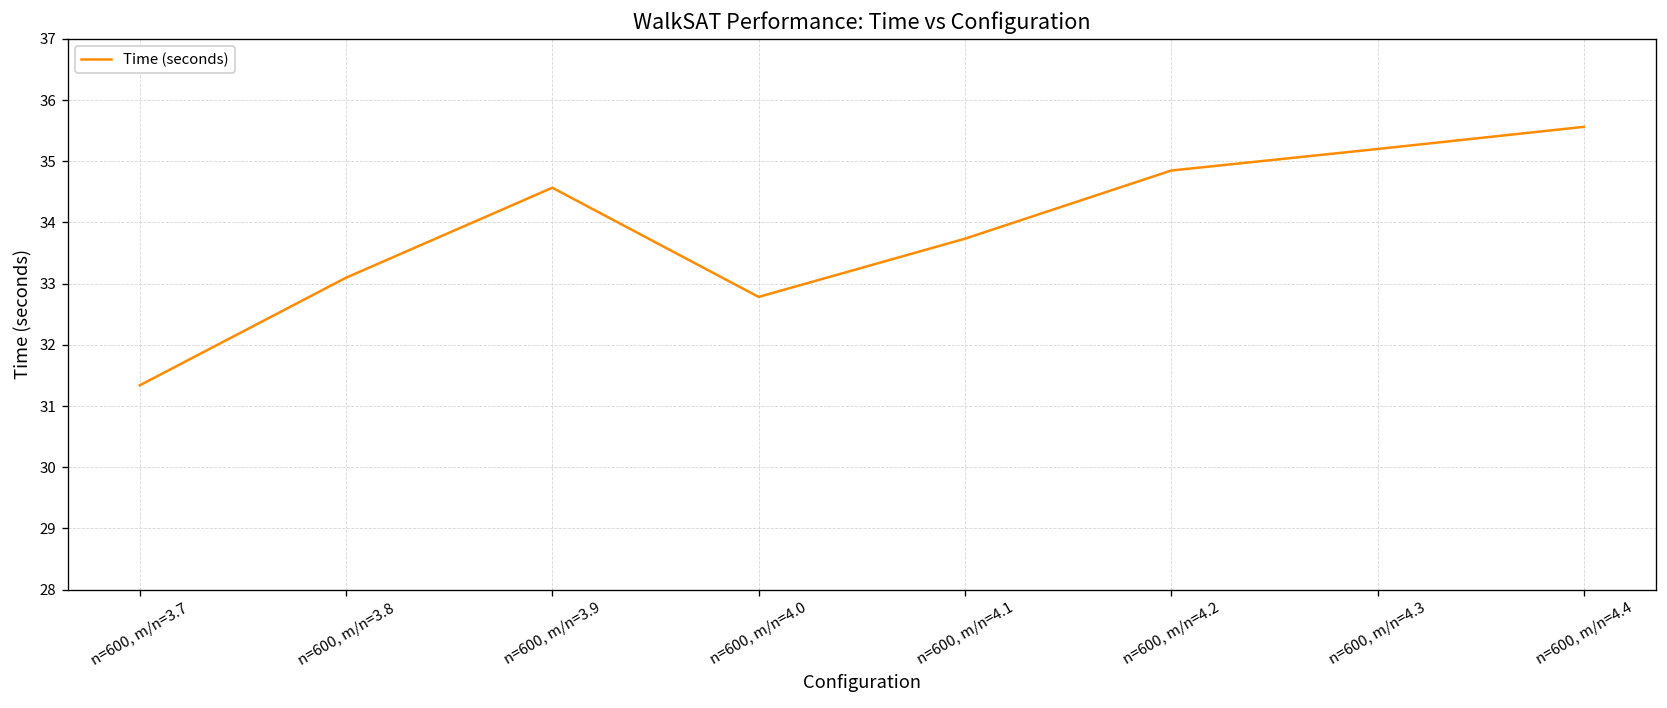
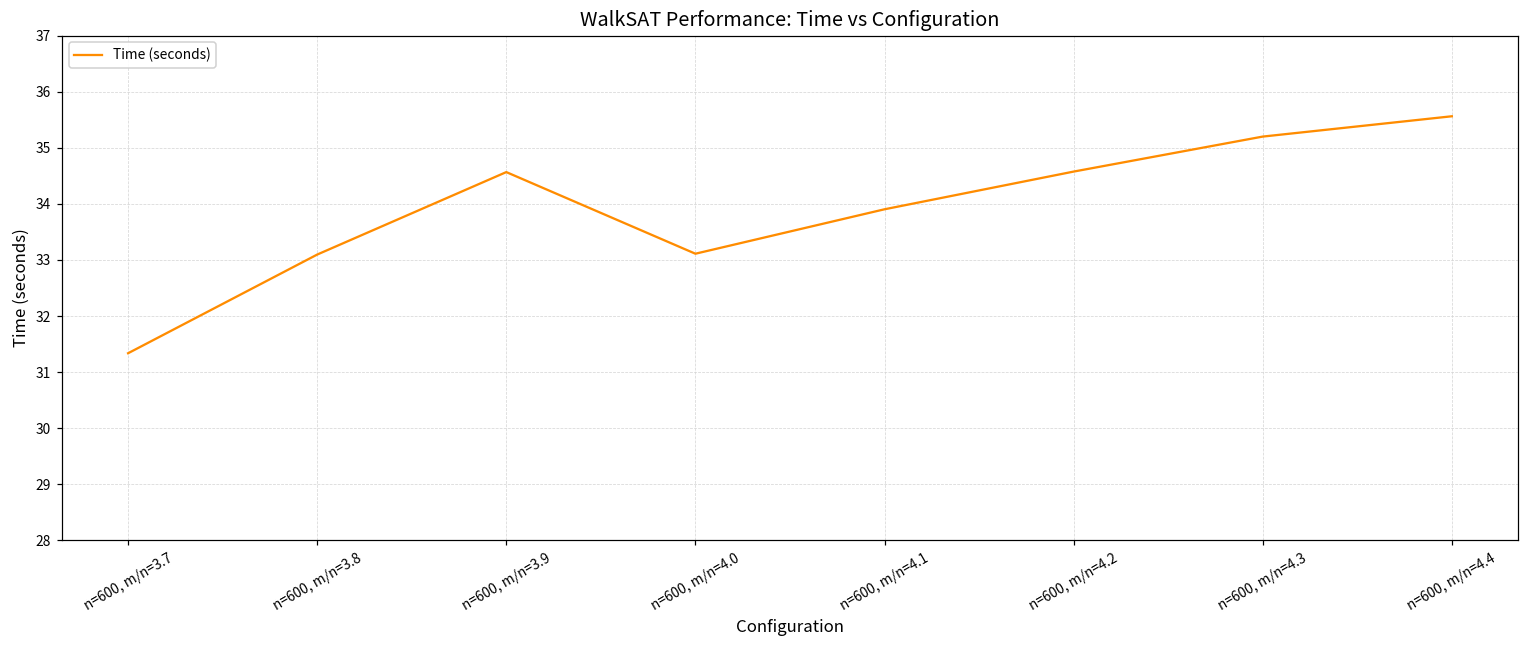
  {
    "n=600, m/n=3.7": 31.3,
    "n=600, m/n=3.8": 33.1,
    "n=600, m/n=3.9": 34.6,
-   "n=600, m/n=4.0": 32.8,
-   "n=600, m/n=4.1": 33.7,
-   "n=600, m/n=4.2": 34.8,
+   "n=600, m/n=4.0": 33.1,
+   "n=600, m/n=4.1": 33.9,
+   "n=600, m/n=4.2": 34.6,
    "n=600, m/n=4.3": 35.2,
    "n=600, m/n=4.4": 35.6
  }
